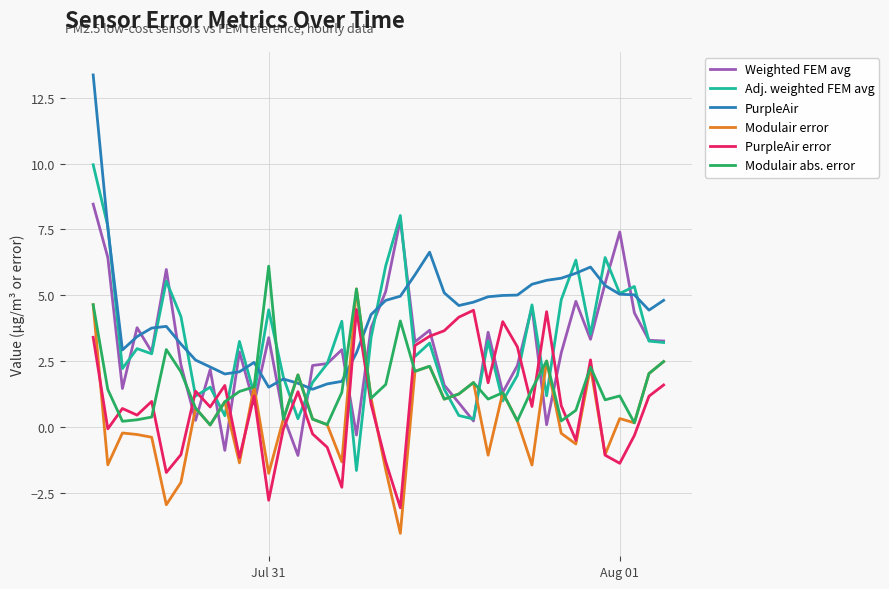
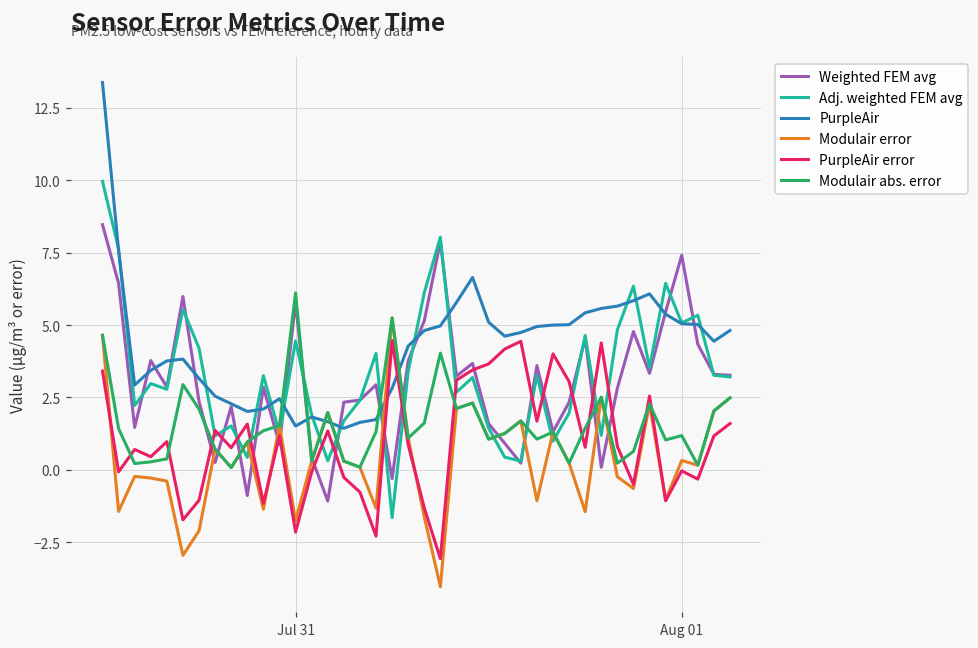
  {
    "Weighted FEM avg": {
-     "Jul 31": 3.4,
+     "Jul 31": 5.8,
      "Aug 01": 7.4
    },
    "Adj. weighted FEM avg": {
      "Jul 31": 4.5
    },
    "PurpleAir": {
      "Jul 31": 1.5
    },
    "Modulair error": {
      "Jul 31": -1.8,
      "Aug 01": 0.3
    },
    "PurpleAir error": {
-     "Jul 31": -2.8,
-     "Aug 01": -1.4
+     "Jul 31": -2.1,
+     "Aug 01": 0.0
    },
    "Modulair abs. error": {
      "Jul 31": 6.1,
      "Aug 01": 1.2
    }
  }
